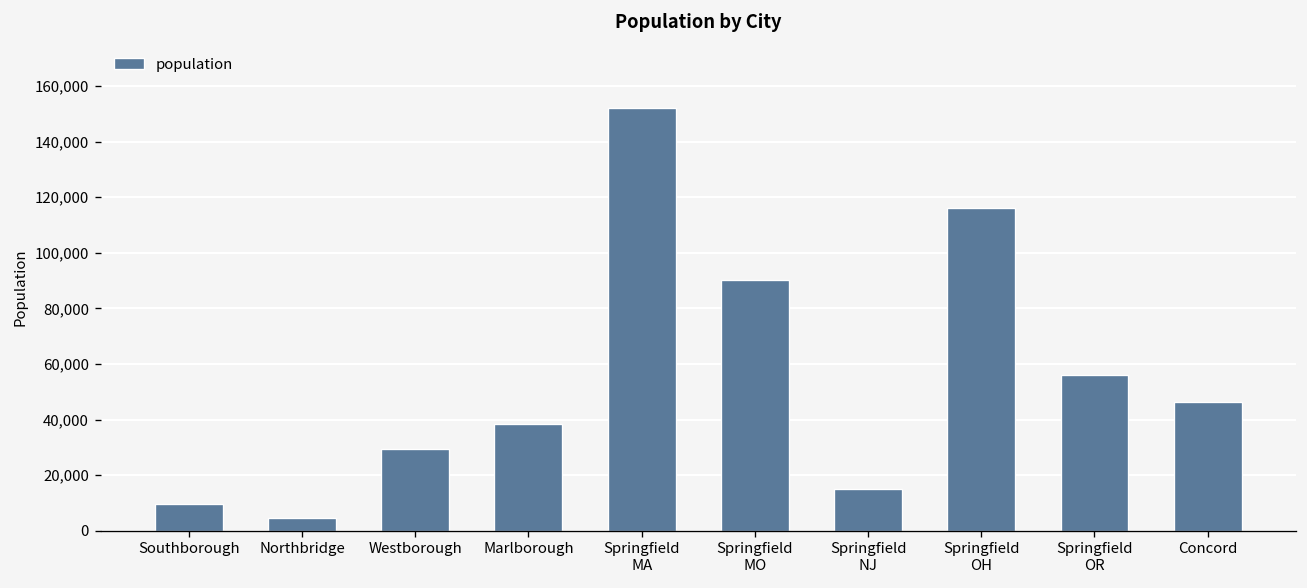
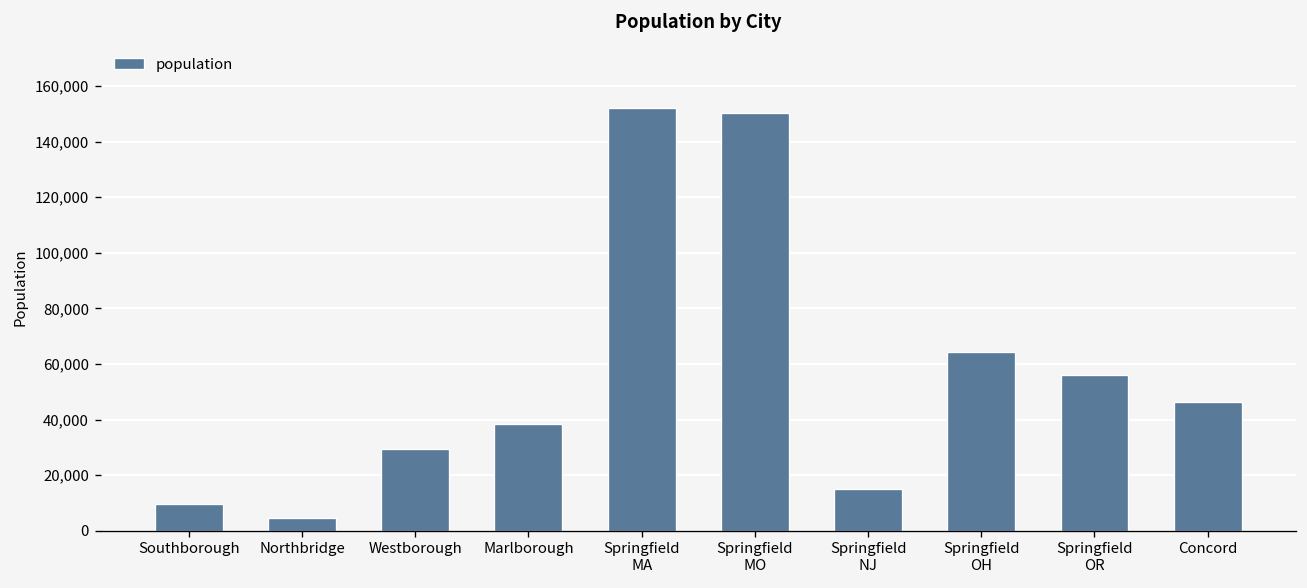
  {
    "Southborough": "10,000",
    "Northbridge": "4,000",
    "Westborough": "29,000",
    "Marlborough": "38,000",
    "Springfield MA": "152,000",
-   "Springfield MO": "90,000",
+   "Springfield MO": "150,000",
    "Springfield NJ": "15,000",
-   "Springfield OH": "116,000",
+   "Springfield OH": "64,000",
    "Springfield OR": "56,000",
    "Concord": "46,000"
  }
